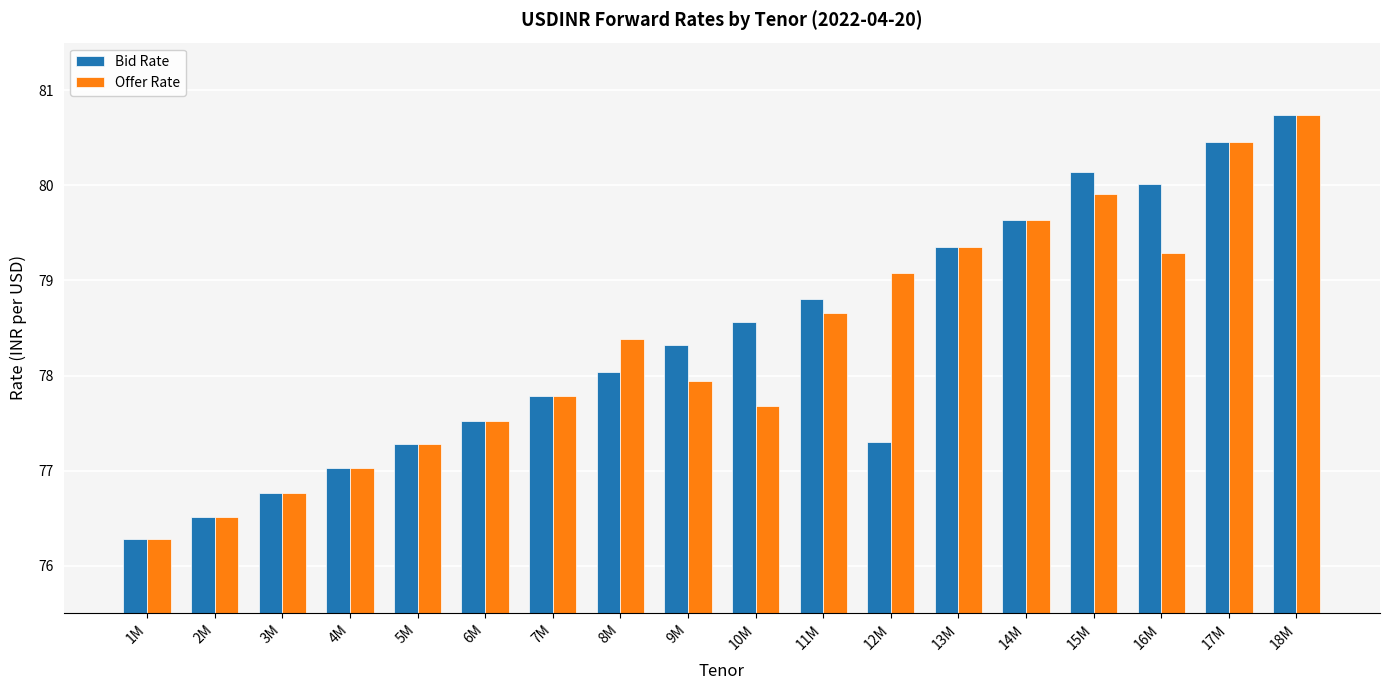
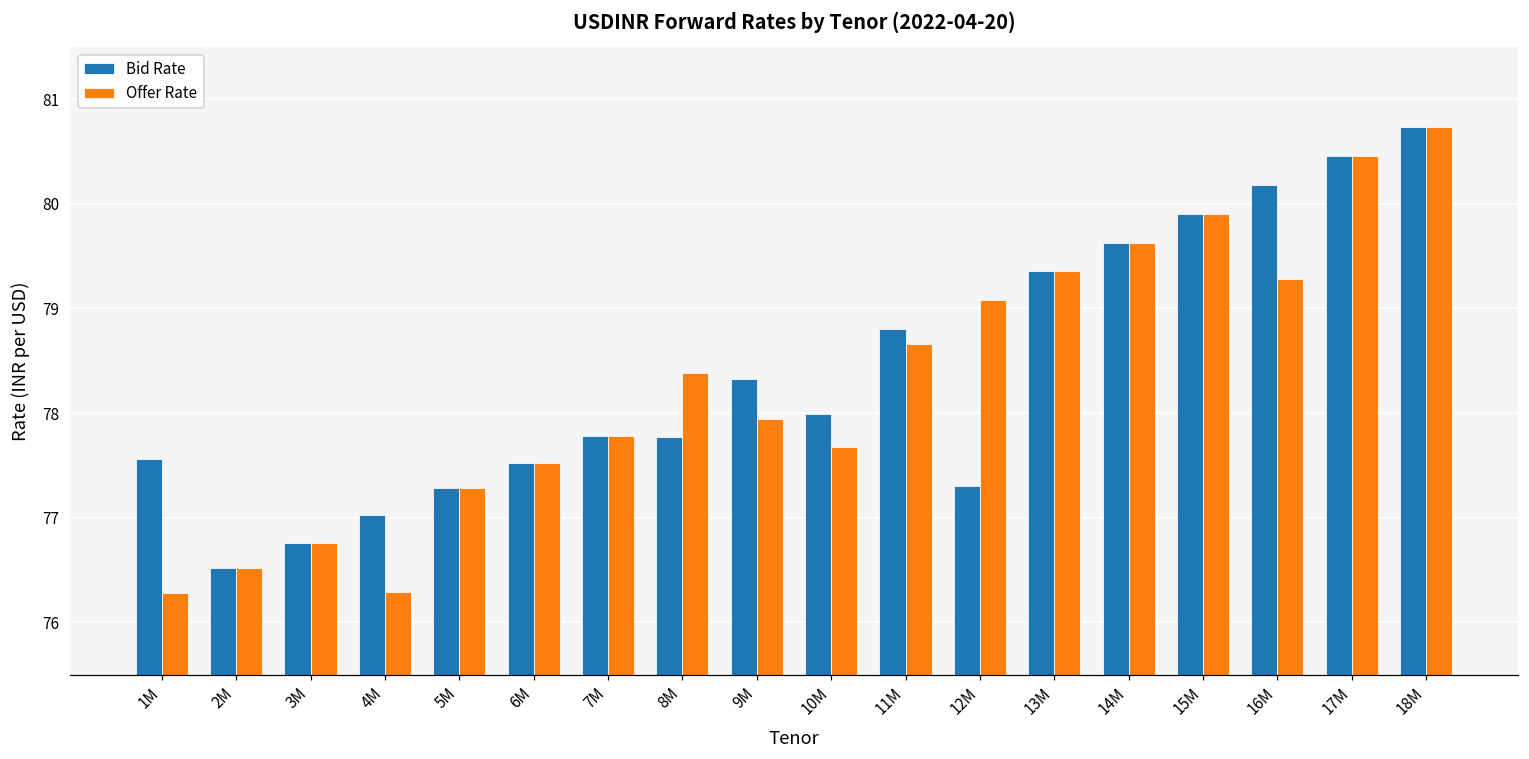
  {
    "Bid Rate": {
-     "1M": 76.3,
+     "1M": 77.6,
      "2M": 76.5,
      "3M": 76.8,
      "4M": 77.0,
      "5M": 77.3,
      "6M": 77.5,
      "7M": 77.8,
-     "8M": 78.0,
+     "8M": 77.8,
      "9M": 78.3,
-     "10M": 78.6,
+     "10M": 78.0,
      "11M": 78.8,
      "12M": 77.3,
      "13M": 79.4,
      "14M": 79.6,
-     "15M": 80.1,
-     "16M": 80.0,
+     "15M": 79.9,
+     "16M": 80.2,
      "17M": 80.5,
      "18M": 80.7
    },
    "Offer Rate": {
      "1M": 76.3,
      "2M": 76.5,
      "3M": 76.8,
-     "4M": 77.0,
+     "4M": 76.3,
      "5M": 77.3,
      "6M": 77.5,
      "7M": 77.8,
      "8M": 78.4,
      "9M": 77.9,
      "10M": 77.7,
      "11M": 78.7,
      "12M": 79.1,
      "13M": 79.4,
      "14M": 79.6,
      "15M": 79.9,
      "16M": 79.3,
      "17M": 80.5,
      "18M": 80.7
    }
  }
